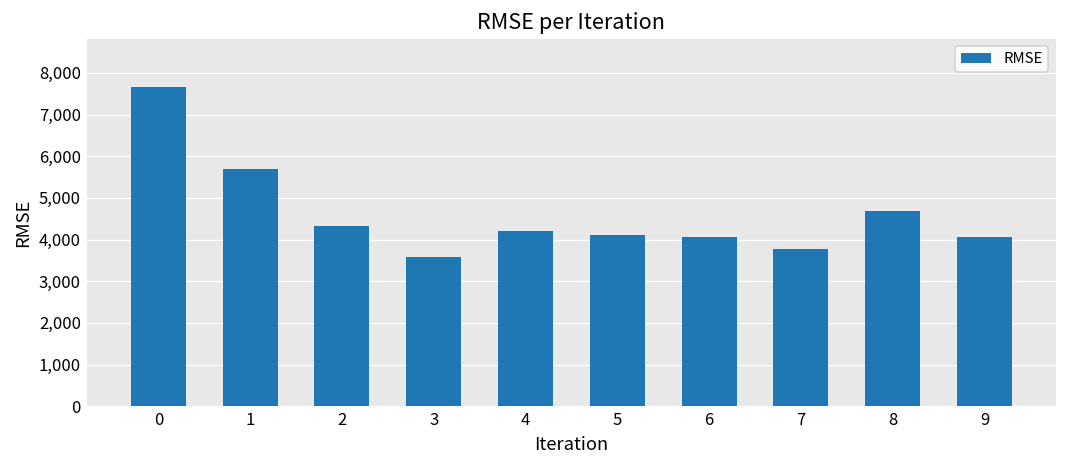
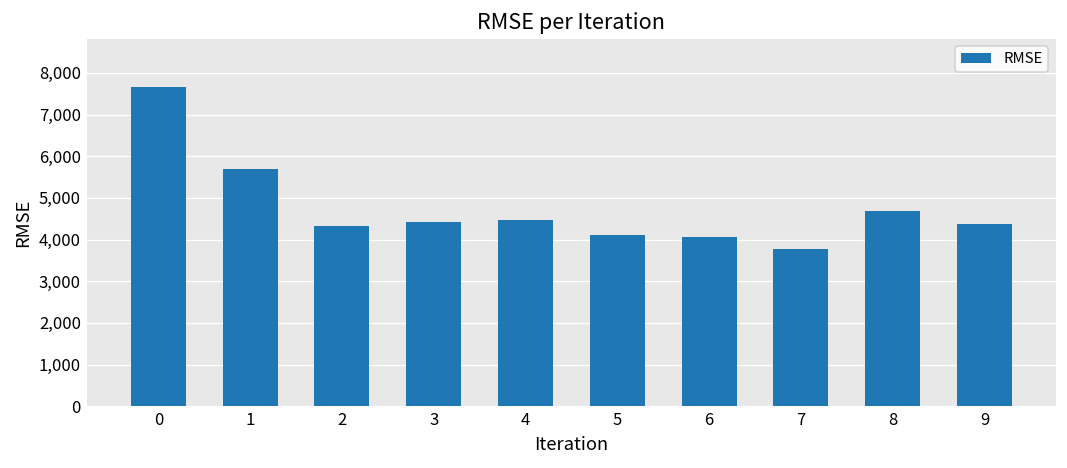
  {
    "0": "7,700",
    "1": "5,700",
    "2": "4,300",
-   "3": "3,600",
-   "4": "4,200",
+   "3": "4,400",
+   "4": "4,500",
    "5": "4,100",
    "6": "4,100",
    "7": "3,800",
    "8": "4,700",
-   "9": "4,100"
+   "9": "4,400"
  }
